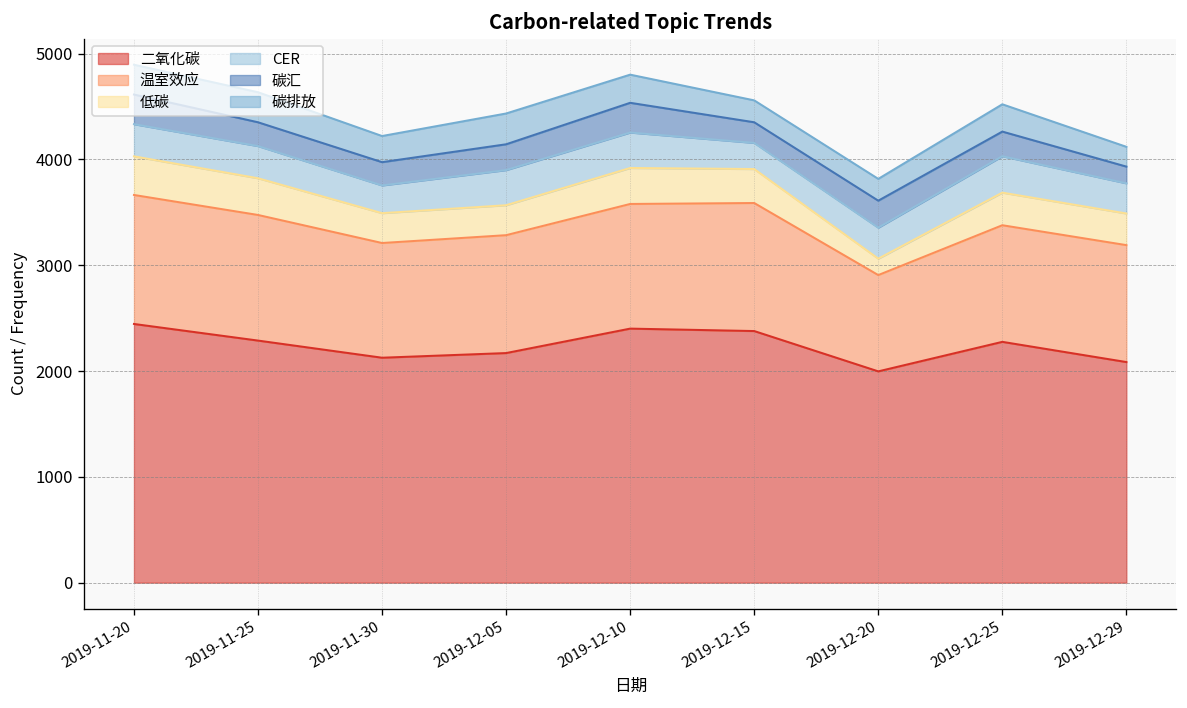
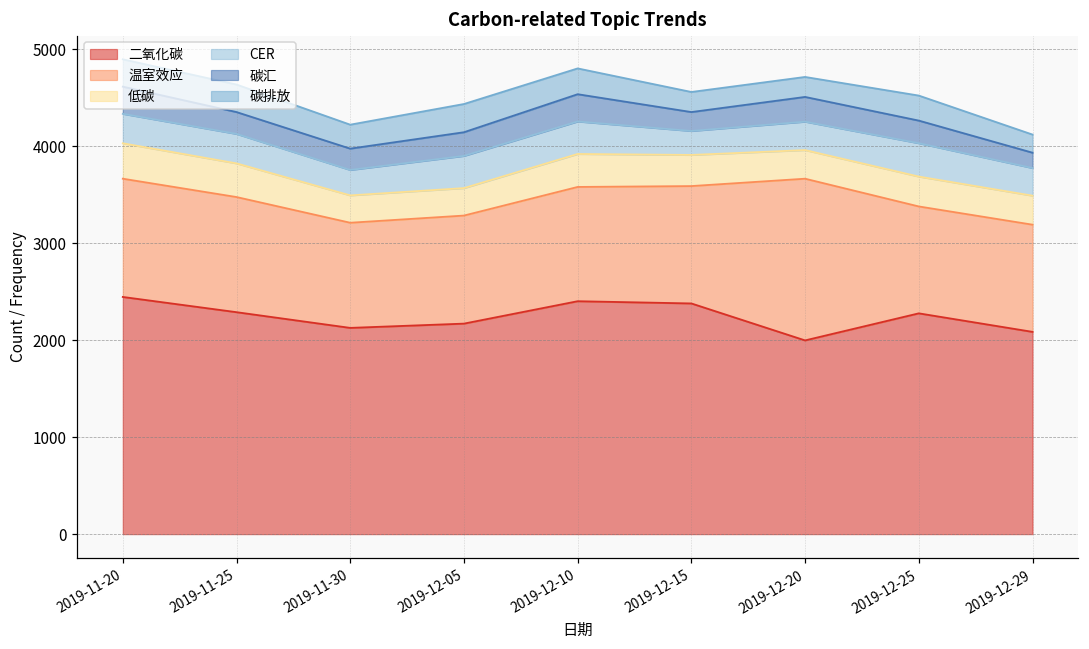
  {
    "二氧化碳": {
      "2019-11-20": 2400,
      "2019-11-25": 2300,
      "2019-11-30": 2100,
      "2019-12-05": 2200,
      "2019-12-10": 2400,
      "2019-12-15": 2400,
      "2019-12-20": 2000,
      "2019-12-25": 2300,
      "2019-12-29": 2100
    },
    "温室效应": {
      "2019-11-20": 1200,
      "2019-11-25": 1200,
      "2019-11-30": 1100,
      "2019-12-05": 1100,
      "2019-12-10": 1200,
      "2019-12-15": 1200,
-     "2019-12-20": 900,
+     "2019-12-20": 1700,
      "2019-12-25": 1100,
      "2019-12-29": 1100
    },
    "低碳": {
      "2019-11-20": 400,
      "2019-11-25": 300,
      "2019-11-30": 300,
      "2019-12-05": 300,
      "2019-12-10": 300,
      "2019-12-15": 300,
-     "2019-12-20": 200,
+     "2019-12-20": 300,
      "2019-12-25": 300,
      "2019-12-29": 300
    },
    "碳汇": {
      "2019-11-25": 200,
      "2019-11-30": 200,
      "2019-12-05": 200,
      "2019-12-10": 300,
      "2019-12-15": 200,
      "2019-12-20": 300,
      "2019-12-25": 200,
      "2019-12-29": 200
    }
  }
